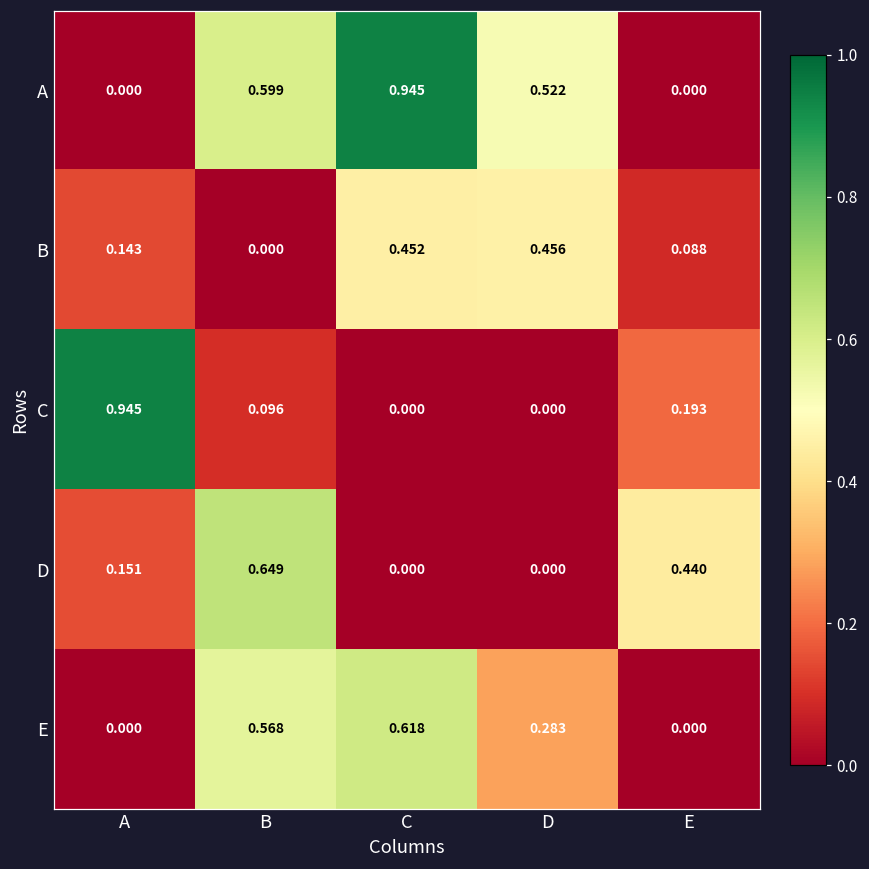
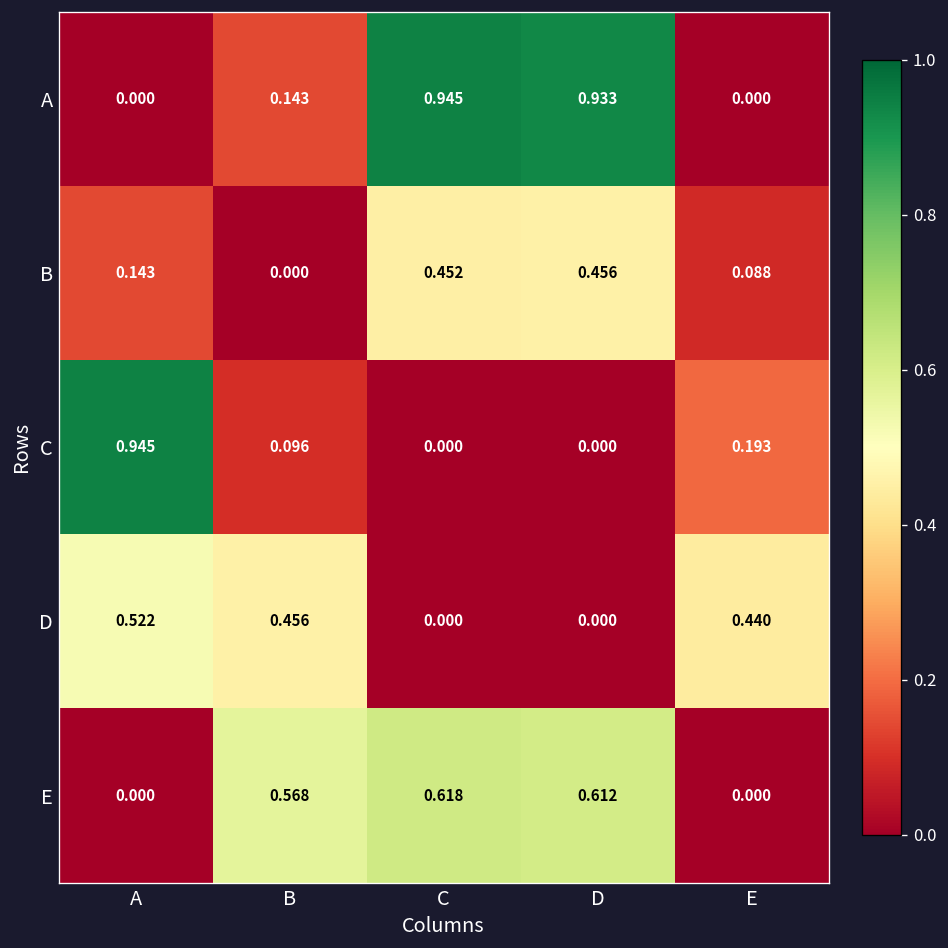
  {
    "A": {
      "A": 0.000,
-     "B": 0.599,
+     "B": 0.143,
      "C": 0.945,
-     "D": 0.522,
+     "D": 0.933,
      "E": 0.000
    },
    "B": {
      "A": 0.143,
      "B": 0.000,
      "C": 0.452,
      "D": 0.456,
      "E": 0.088
    },
    "C": {
      "A": 0.945,
      "B": 0.096,
      "C": 0.000,
      "D": 0.000,
      "E": 0.193
    },
    "D": {
-     "A": 0.151,
-     "B": 0.649,
+     "A": 0.522,
+     "B": 0.456,
      "C": 0.000,
      "D": 0.000,
      "E": 0.440
    },
    "E": {
      "A": 0.000,
      "B": 0.568,
      "C": 0.618,
-     "D": 0.283,
+     "D": 0.612,
      "E": 0.000
    }
  }
